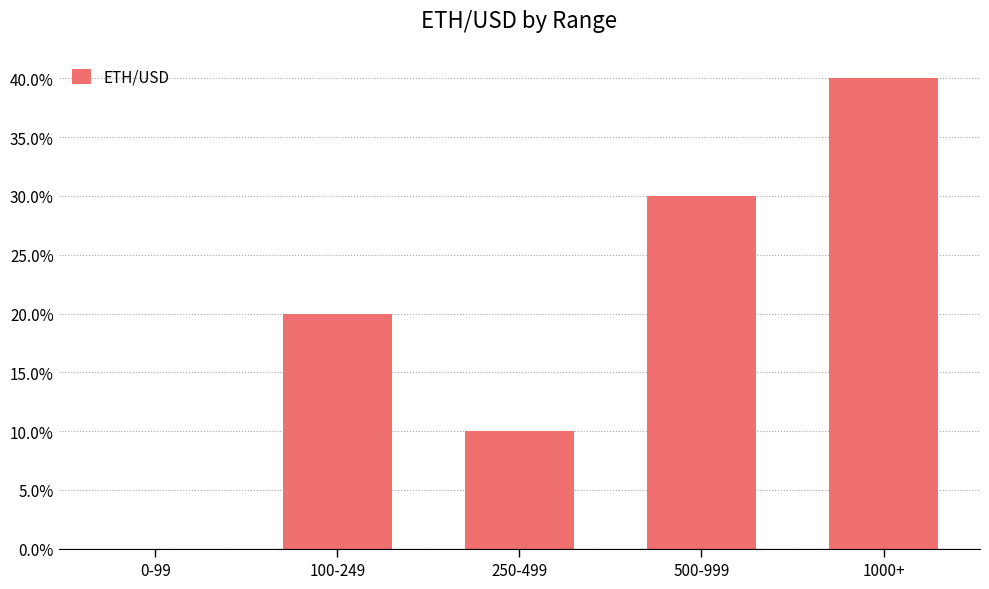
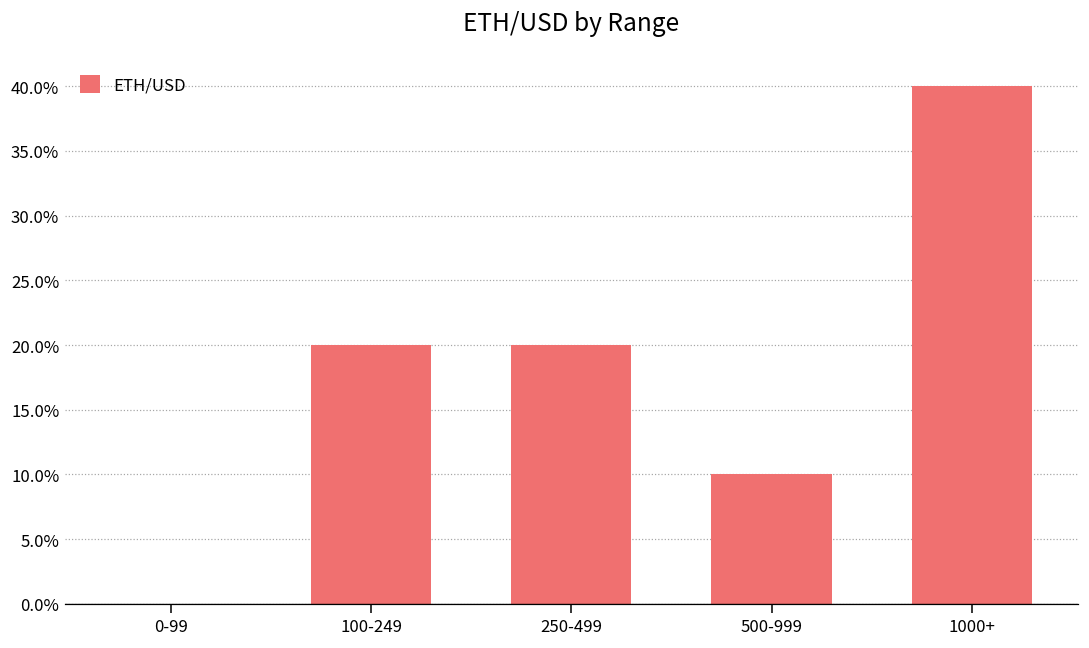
  {
    "0-99": "0.0%",
    "100-249": "20.0%",
-   "250-499": "10.0%",
-   "500-999": "30.0%",
+   "250-499": "20.0%",
+   "500-999": "10.0%",
    "1000+": "40.0%"
  }
